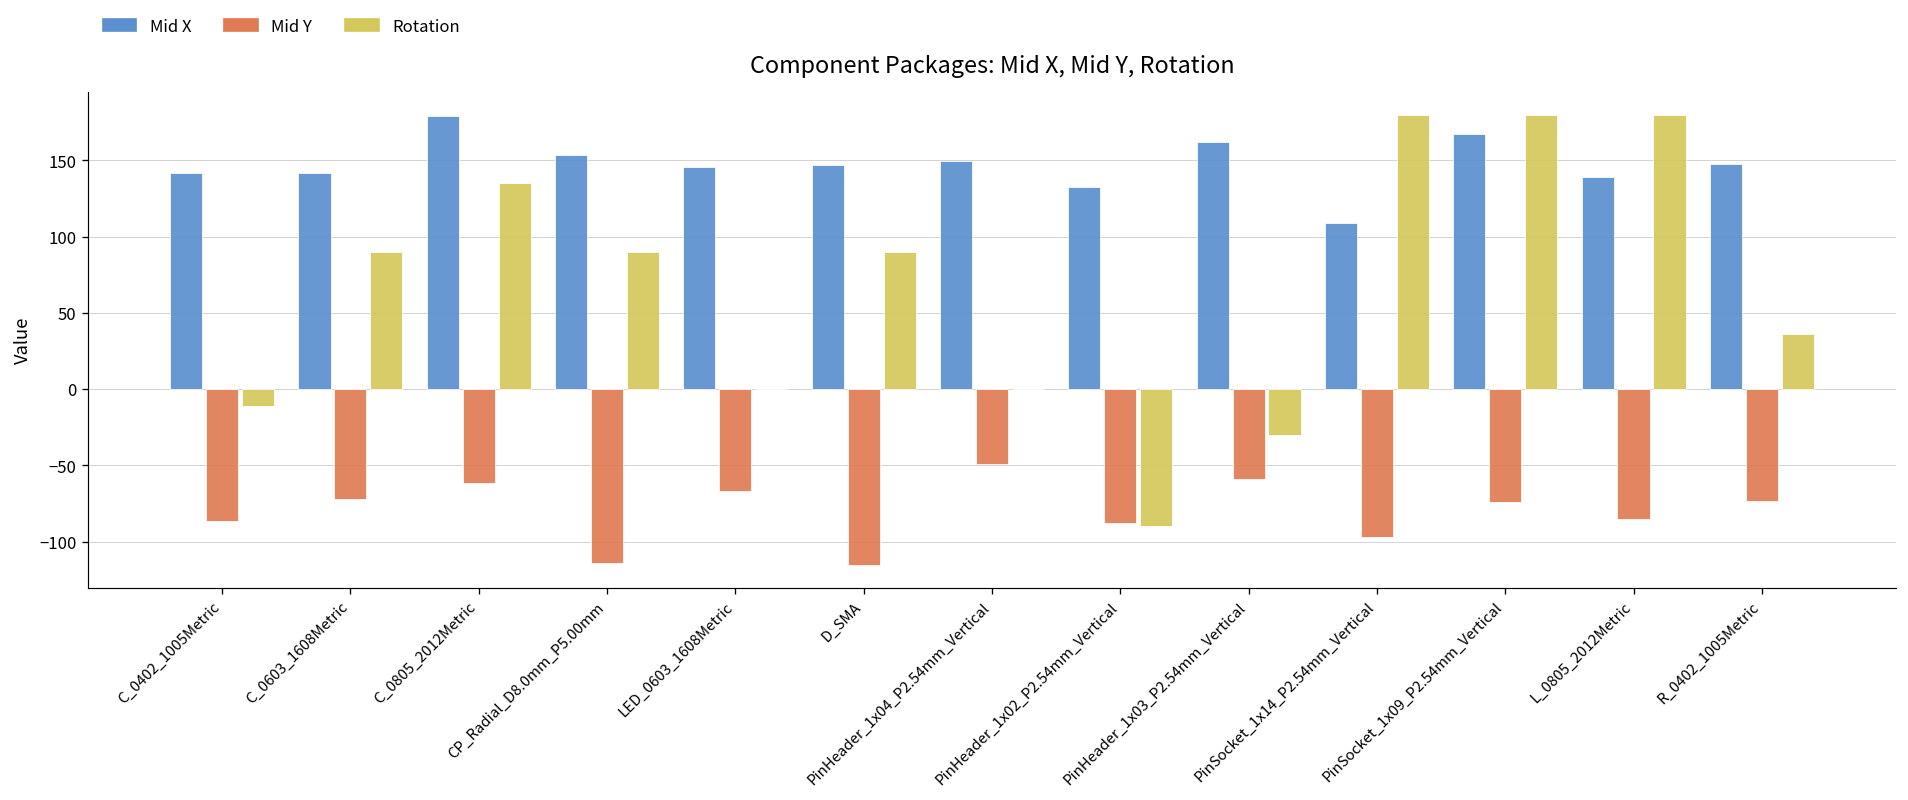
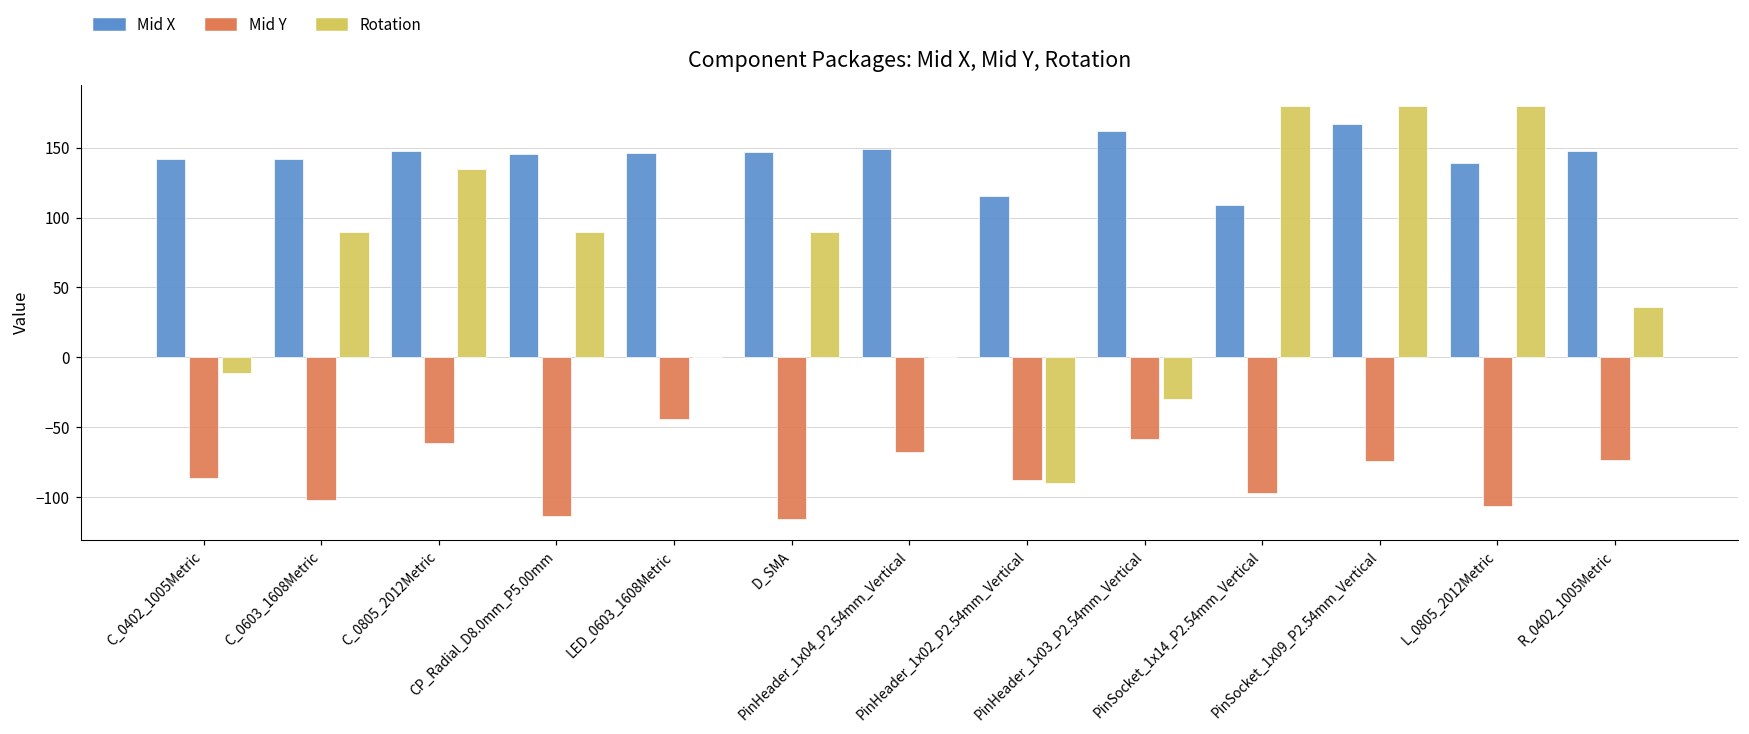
  {
    "Mid X": {
      "C_0402_1005Metric": 142,
      "C_0603_1608Metric": 142,
-     "C_0805_2012Metric": 179,
-     "CP_Radial_D8.0mm_P5.00mm": 153,
+     "C_0805_2012Metric": 148,
+     "CP_Radial_D8.0mm_P5.00mm": 145,
      "LED_0603_1608Metric": 146,
      "D_SMA": 147,
      "PinHeader_1x04_P2.54mm_Vertical": 149,
-     "PinHeader_1x02_P2.54mm_Vertical": 133,
+     "PinHeader_1x02_P2.54mm_Vertical": 116,
      "PinHeader_1x03_P2.54mm_Vertical": 162,
      "PinSocket_1x14_P2.54mm_Vertical": 109,
      "PinSocket_1x09_P2.54mm_Vertical": 167,
      "L_0805_2012Metric": 139,
      "R_0402_1005Metric": 147
    },
    "Mid Y": {
      "C_0402_1005Metric": -87,
-     "C_0603_1608Metric": -72,
+     "C_0603_1608Metric": -102,
      "C_0805_2012Metric": -62,
      "CP_Radial_D8.0mm_P5.00mm": -114,
-     "LED_0603_1608Metric": -67,
+     "LED_0603_1608Metric": -44,
      "D_SMA": -116,
-     "PinHeader_1x04_P2.54mm_Vertical": -49,
+     "PinHeader_1x04_P2.54mm_Vertical": -68,
      "PinHeader_1x02_P2.54mm_Vertical": -88,
      "PinHeader_1x03_P2.54mm_Vertical": -59,
      "PinSocket_1x14_P2.54mm_Vertical": -97,
      "PinSocket_1x09_P2.54mm_Vertical": -74,
-     "L_0805_2012Metric": -85,
+     "L_0805_2012Metric": -106,
      "R_0402_1005Metric": -73
    },
    "Rotation": {
      "C_0402_1005Metric": -11,
      "C_0603_1608Metric": 90,
      "C_0805_2012Metric": 135,
      "CP_Radial_D8.0mm_P5.00mm": 90,
      "LED_0603_1608Metric": 0,
      "D_SMA": 90,
      "PinHeader_1x04_P2.54mm_Vertical": 0,
      "PinHeader_1x02_P2.54mm_Vertical": -90,
      "PinHeader_1x03_P2.54mm_Vertical": -30,
      "PinSocket_1x14_P2.54mm_Vertical": 180,
      "PinSocket_1x09_P2.54mm_Vertical": 180,
      "L_0805_2012Metric": 180,
      "R_0402_1005Metric": 36
    }
  }
